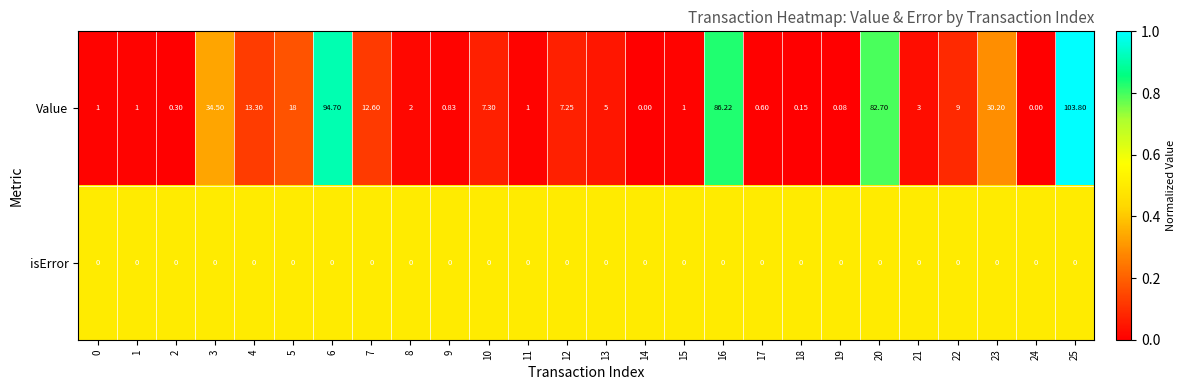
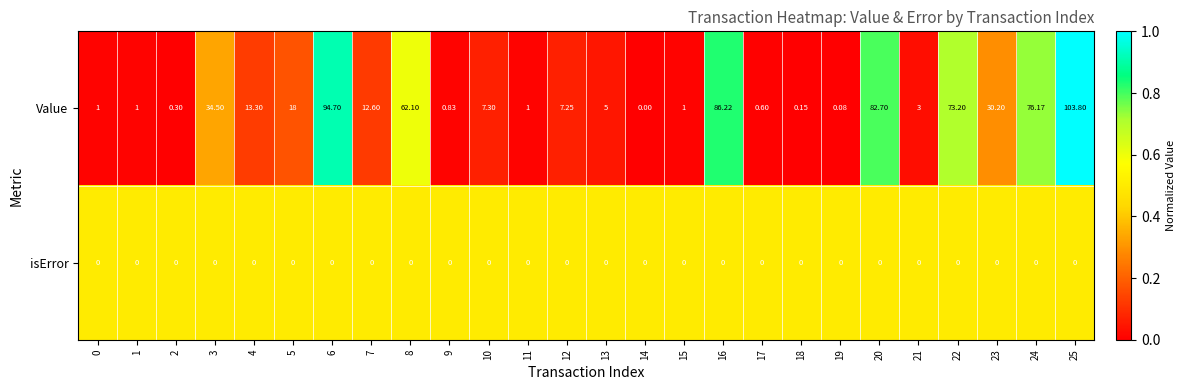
  {
    "Value": {
      "0": 1,
      "1": 1,
      "2": 0.30,
      "3": 34.50,
      "4": 13.30,
      "5": 18,
      "6": 94.70,
      "7": 12.60,
-     "8": 2,
+     "8": 62.10,
      "9": 0.83,
      "10": 7.30,
      "11": 1,
      "12": 7.25,
      "13": 5,
      "14": 0.00,
      "15": 1,
      "16": 86.22,
      "17": 0.60,
      "18": 0.15,
      "19": 0.08,
      "20": 82.70,
      "21": 3,
-     "22": 9,
+     "22": 73.20,
      "23": 30.20,
-     "24": 0.00,
+     "24": 76.17,
      "25": 103.80
    },
    "isError": {
      "0": 0,
      "1": 0,
      "2": 0,
      "3": 0,
      "4": 0,
      "5": 0,
      "6": 0,
      "7": 0,
      "8": 0,
      "9": 0,
      "10": 0,
      "11": 0,
      "12": 0,
      "13": 0,
      "14": 0,
      "15": 0,
      "16": 0,
      "17": 0,
      "18": 0,
      "19": 0,
      "20": 0,
      "21": 0,
      "22": 0,
      "23": 0,
      "24": 0,
      "25": 0
    }
  }
